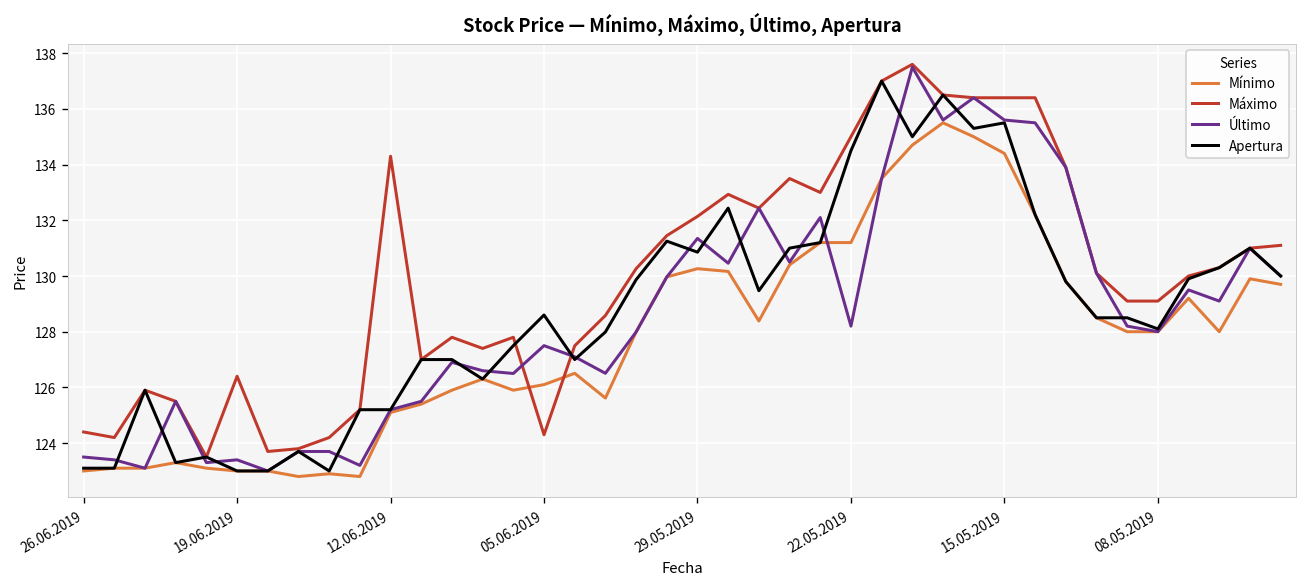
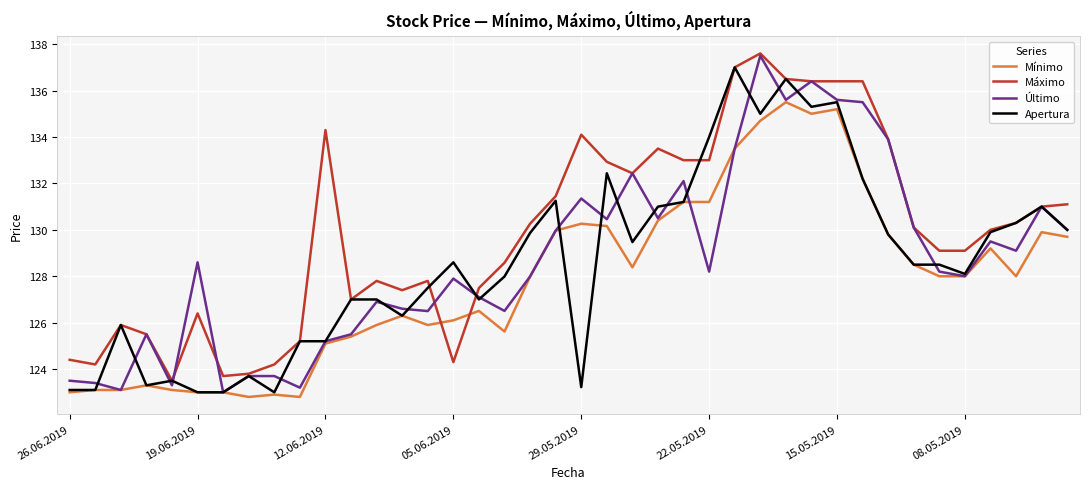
  {
    "Mínimo": {
      "05.06.2019": 126.1,
      "29.05.2019": 130.3,
      "22.05.2019": 131.2,
-     "15.05.2019": 134.4
+     "15.05.2019": 135.2
    },
    "Máximo": {
      "26.06.2019": 124.4,
      "19.06.2019": 126.4,
      "12.06.2019": 134.3,
      "05.06.2019": 124.3,
-     "29.05.2019": 132.1,
-     "22.05.2019": 135,
+     "29.05.2019": 134.1,
+     "22.05.2019": 133,
      "15.05.2019": 136.4,
      "08.05.2019": 129.1
    },
    "Último": {
      "26.06.2019": 123.5,
-     "19.06.2019": 123.4,
-     "05.06.2019": 127.5,
+     "19.06.2019": 128.6,
+     "05.06.2019": 127.9,
      "29.05.2019": 131.4,
      "22.05.2019": 128.2
    },
    "Apertura": {
      "05.06.2019": 128.6,
-     "29.05.2019": 130.9,
-     "22.05.2019": 134.5
+     "29.05.2019": 123.2,
+     "22.05.2019": 134.0
    }
  }
